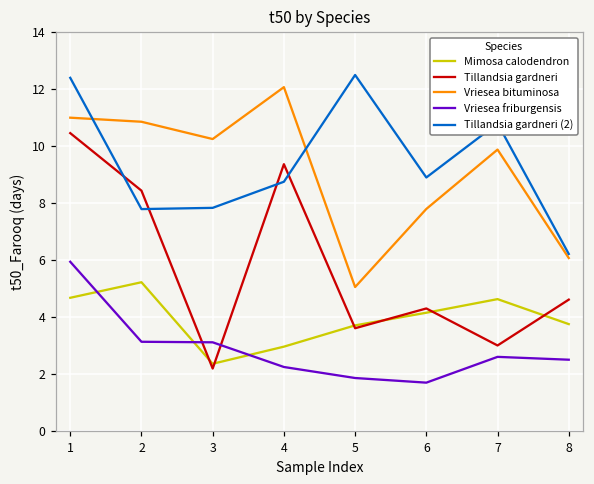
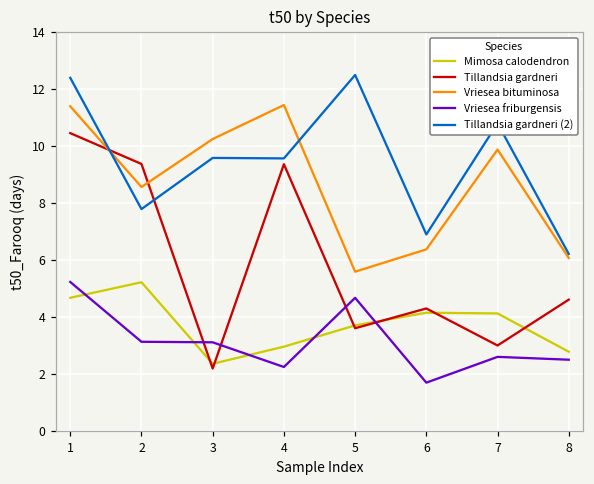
  {
    "Mimosa calodendron": {
      "1": 4.7,
      "2": 5.2,
      "3": 2.4,
      "4": 3.0,
      "5": 3.7,
      "6": 4.2,
-     "7": 4.6,
-     "8": 3.8
+     "7": 4.1,
+     "8": 2.8
    },
    "Tillandsia gardneri": {
      "1": 10.5,
-     "2": 8.4,
+     "2": 9.4,
      "3": 2.2,
      "4": 9.4,
      "5": 3.6,
      "6": 4.3,
      "7": 3.0,
      "8": 4.6
    },
    "Vriesea bituminosa": {
-     "1": 11.0,
-     "2": 10.9,
+     "1": 11.4,
+     "2": 8.6,
      "3": 10.3,
-     "4": 12.1,
-     "5": 5.1,
-     "6": 7.8,
+     "4": 11.4,
+     "5": 5.6,
+     "6": 6.4,
      "7": 9.9,
      "8": 6.1
    },
    "Vriesea friburgensis": {
-     "1": 5.9,
+     "1": 5.2,
      "2": 3.1,
      "3": 3.1,
      "4": 2.2,
-     "5": 1.9,
+     "5": 4.7,
      "6": 1.7,
      "7": 2.6,
      "8": 2.5
    },
    "Tillandsia gardneri (2)": {
      "1": 12.4,
      "2": 7.8,
-     "3": 7.8,
-     "4": 8.8,
+     "3": 9.6,
+     "4": 9.6,
      "5": 12.5,
-     "6": 8.9,
+     "6": 6.9,
      "8": 6.2
    }
  }
